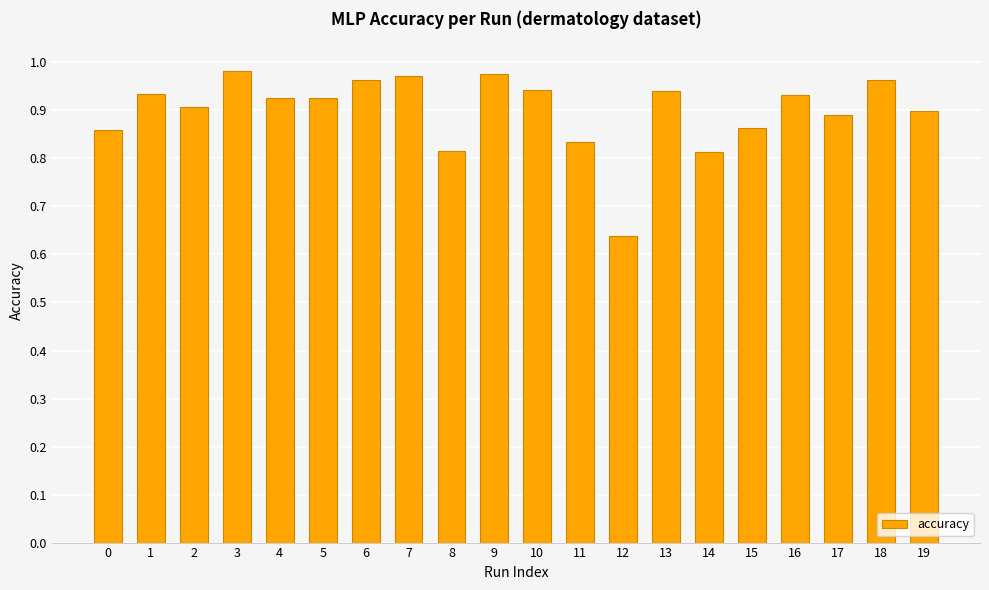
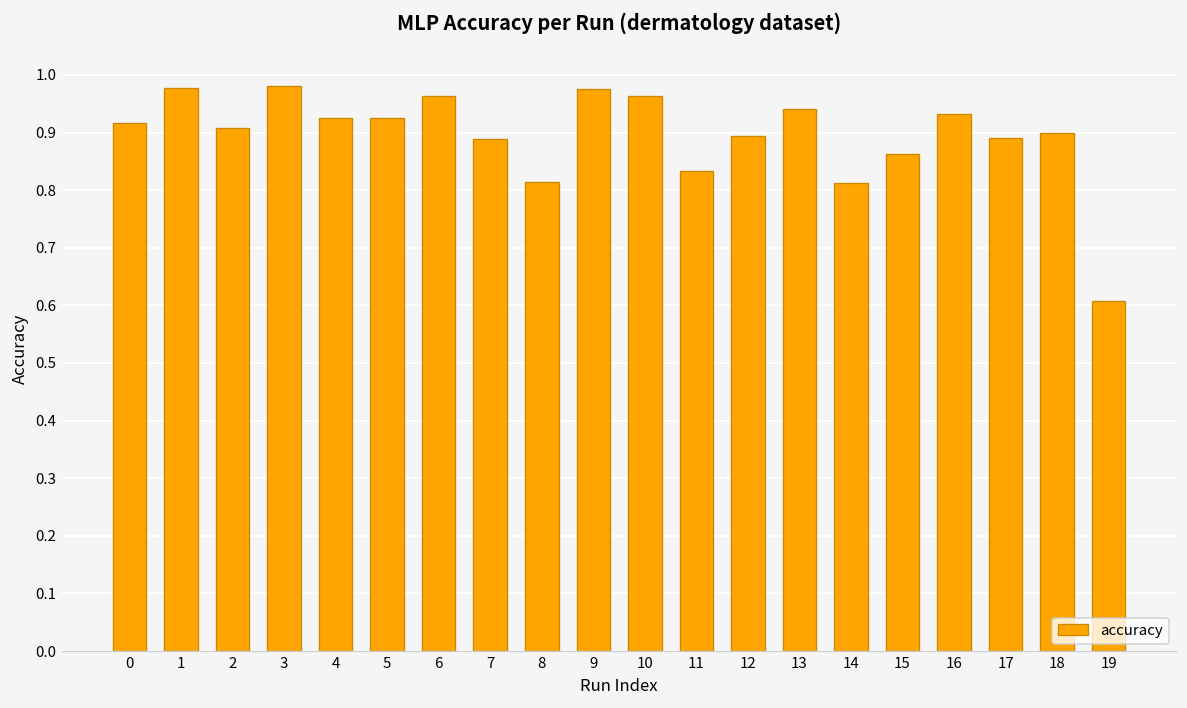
  {
-   "0": 0.86,
-   "1": 0.94,
+   "0": 0.92,
+   "1": 0.98,
    "2": 0.91,
    "3": 0.98,
    "4": 0.93,
    "5": 0.93,
    "6": 0.96,
-   "7": 0.97,
+   "7": 0.89,
    "8": 0.81,
    "9": 0.98,
-   "10": 0.94,
+   "10": 0.96,
    "11": 0.83,
-   "12": 0.64,
+   "12": 0.89,
    "13": 0.94,
    "14": 0.81,
    "15": 0.86,
    "16": 0.93,
    "17": 0.89,
-   "18": 0.96,
-   "19": 0.90
+   "18": 0.90,
+   "19": 0.61
  }
